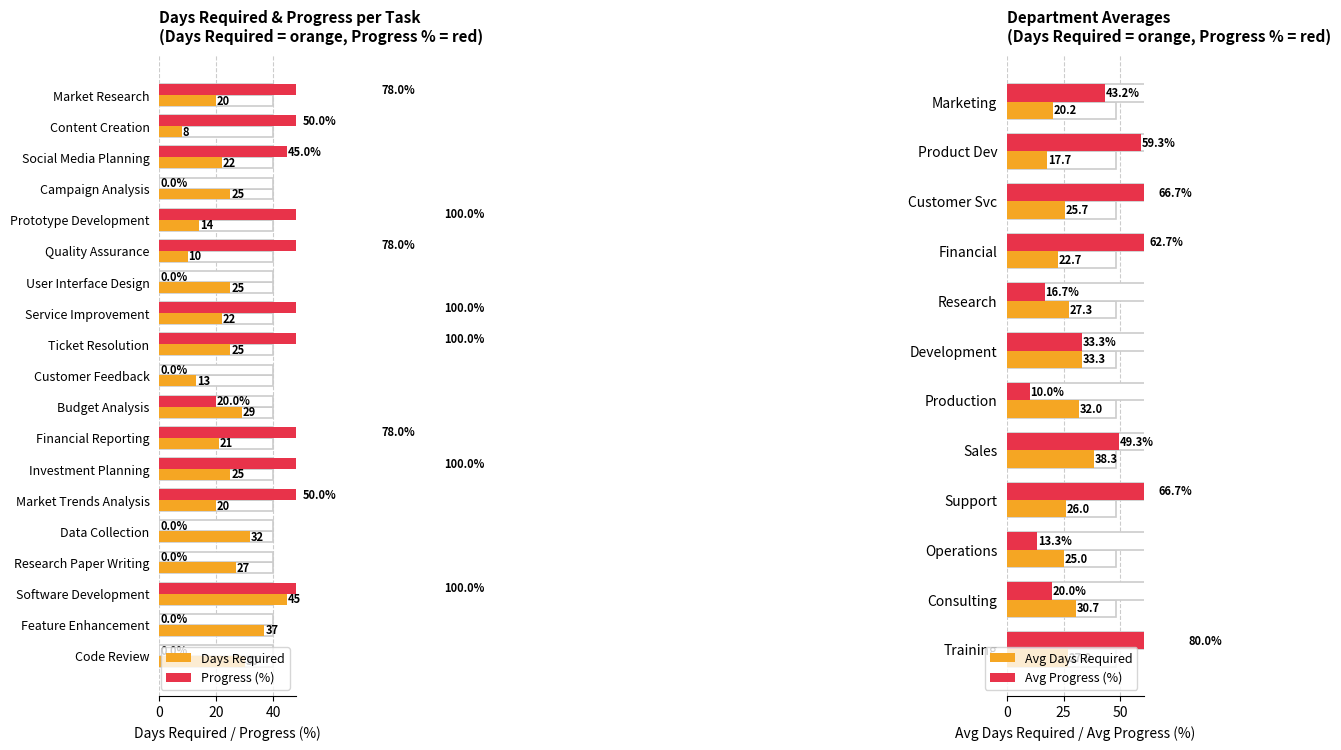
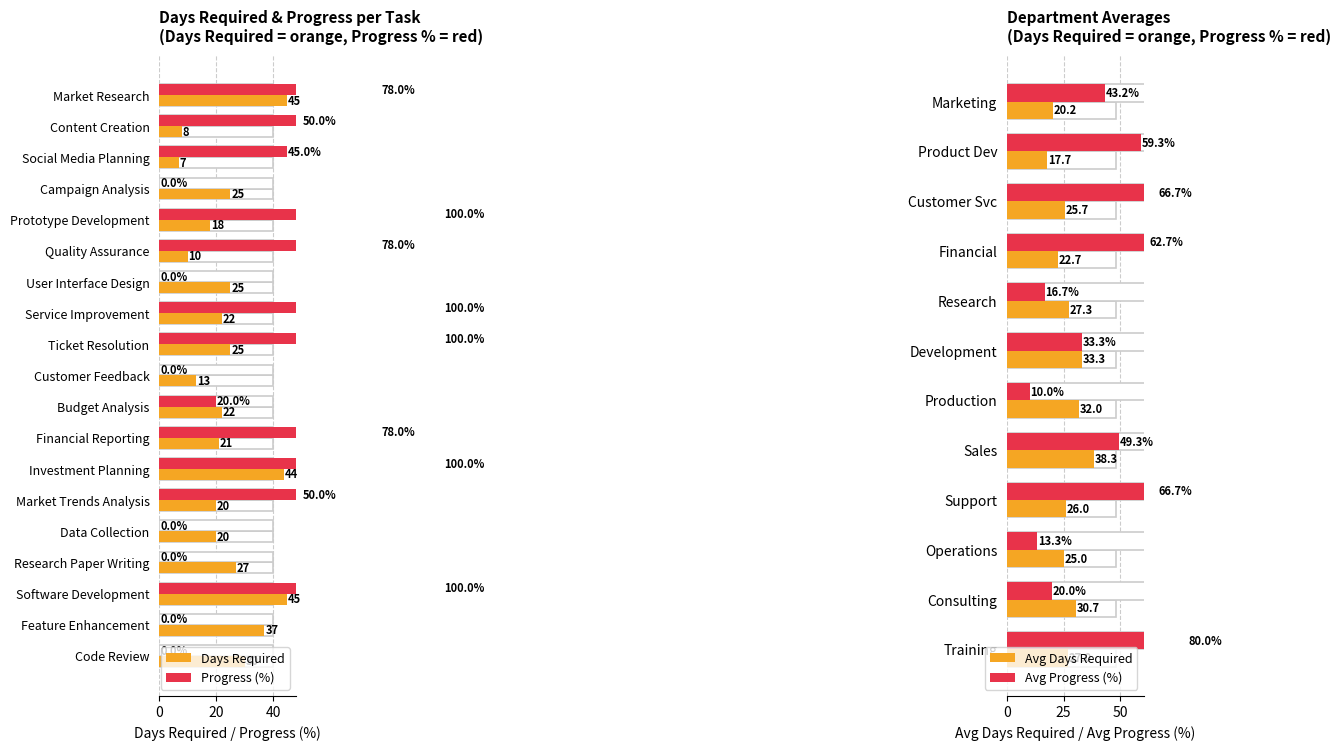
  {
    "Days Required & Progress per Task (Days Required = orange, Progress % = red)": {
      "Days Required": {
-       "Market Research": "20",
-       "Social Media Planning": "22",
-       "Prototype Development": "14",
-       "Budget Analysis": "29",
-       "Investment Planning": "25",
-       "Data Collection": "32",
+       "Market Research": "45",
+       "Social Media Planning": "7",
+       "Prototype Development": "18",
+       "Budget Analysis": "22",
+       "Investment Planning": "44",
+       "Data Collection": "20",
        "Software Development": "45"
      },
      "Progress (%)": {
        "Social Media Planning": "45.0%",
        "Campaign Analysis": "0.0%",
        "User Interface Design": "0.0%",
        "Customer Feedback": "0.0%",
        "Data Collection": "0.0%",
        "Research Paper Writing": "0.0%",
        "Feature Enhancement": "0.0%"
      }
    }
  }
